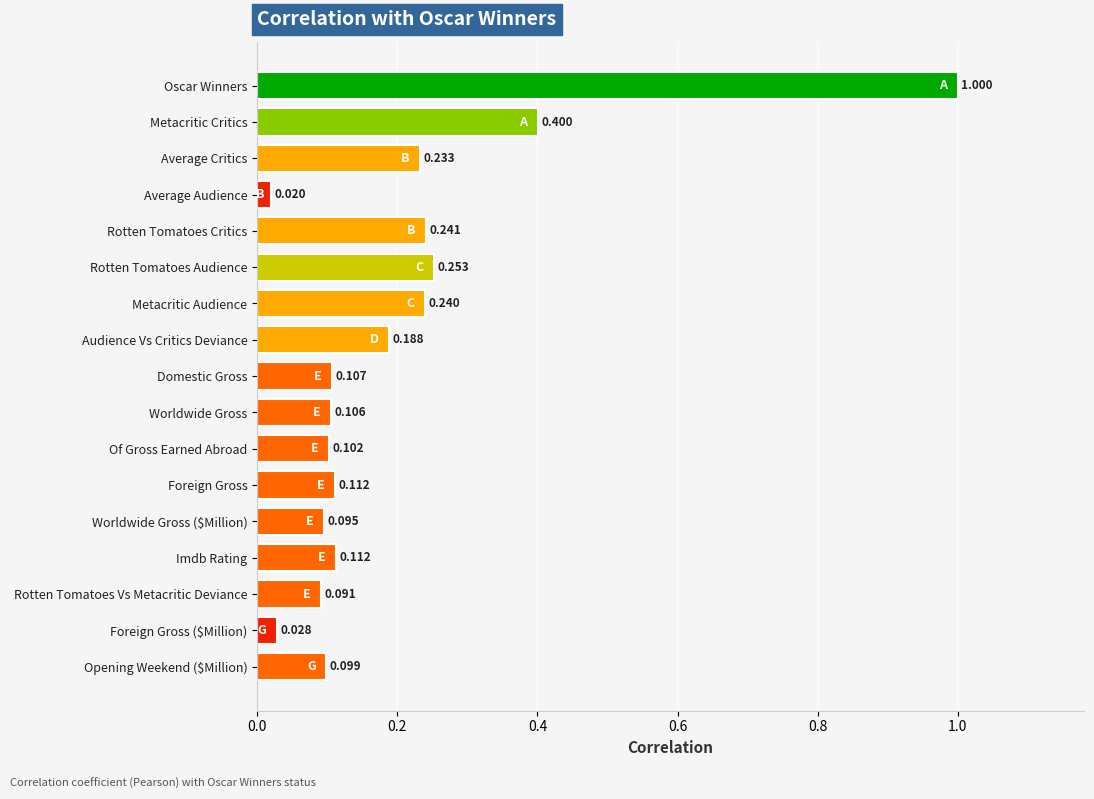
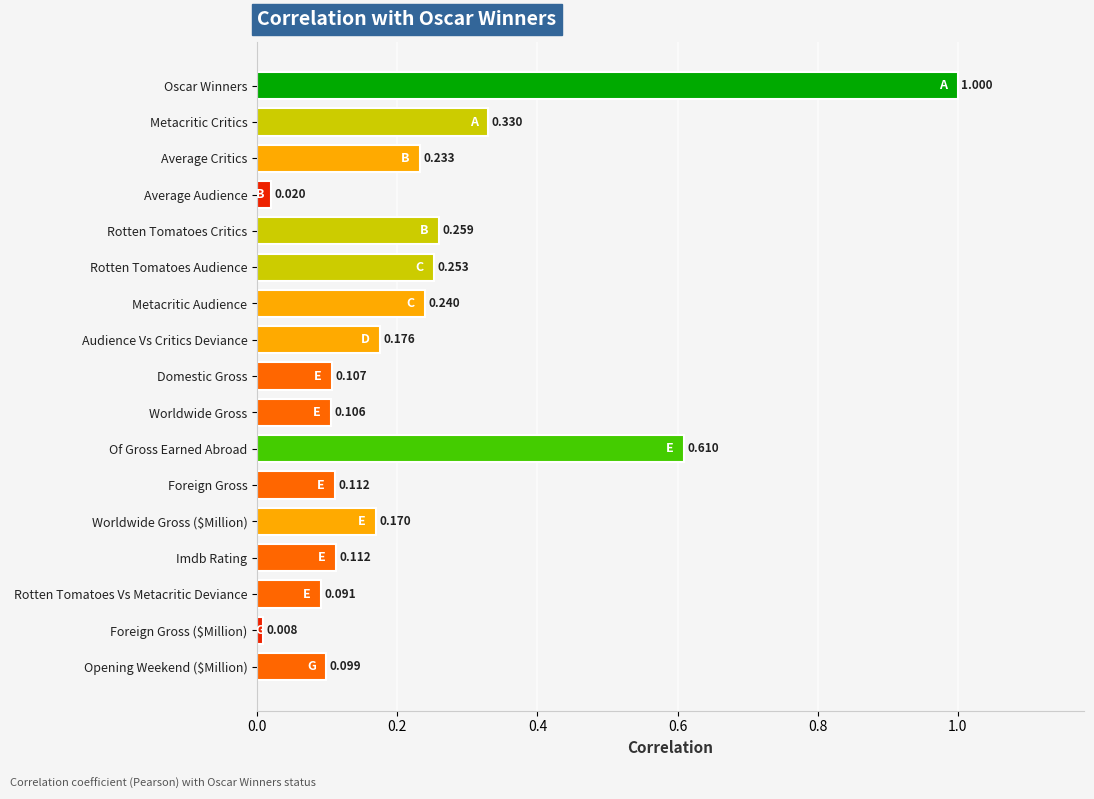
  {
    "Oscar Winners": 1.000,
-   "Metacritic Critics": 0.400,
+   "Metacritic Critics": 0.330,
    "Average Critics": 0.233,
    "Average Audience": 0.020,
-   "Rotten Tomatoes Critics": 0.241,
+   "Rotten Tomatoes Critics": 0.259,
    "Rotten Tomatoes Audience": 0.253,
    "Metacritic Audience": 0.240,
-   "Audience Vs Critics Deviance": 0.188,
+   "Audience Vs Critics Deviance": 0.176,
    "Domestic Gross": 0.107,
    "Worldwide Gross": 0.106,
-   "Of Gross Earned Abroad": 0.102,
+   "Of Gross Earned Abroad": 0.610,
    "Foreign Gross": 0.112,
-   "Worldwide Gross ($Million)": 0.095,
+   "Worldwide Gross ($Million)": 0.170,
    "Imdb Rating": 0.112,
    "Rotten Tomatoes Vs Metacritic Deviance": 0.091,
-   "Foreign Gross ($Million)": 0.028,
+   "Foreign Gross ($Million)": 0.008,
    "Opening Weekend ($Million)": 0.099
  }
